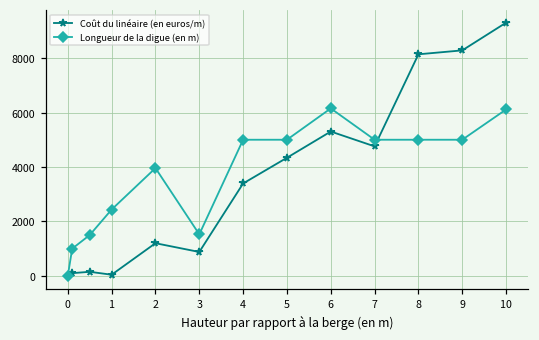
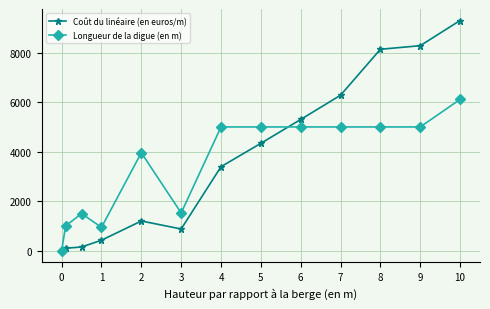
  {
    "Coût du linéaire (en euros/m)": {
-     "1": 0,
+     "1": 400,
      "2": 1200,
      "3": 900,
      "4": 3400,
      "5": 4300,
      "6": 5300,
-     "7": 4800,
+     "7": 6300,
      "8": 8100,
      "9": 8300,
      "10": 9300
    },
    "Longueur de la digue (en m)": {
-     "1": 2400,
+     "1": 900,
      "2": 4000,
      "3": 1500,
      "4": 5000,
      "5": 5000,
-     "6": 6200,
+     "6": 5000,
      "7": 5000,
      "8": 5000,
      "9": 5000,
      "10": 6100
    }
  }
